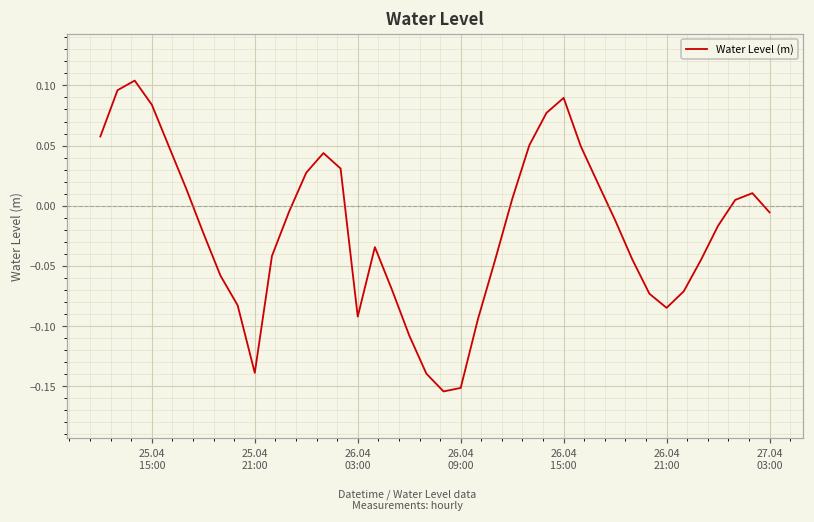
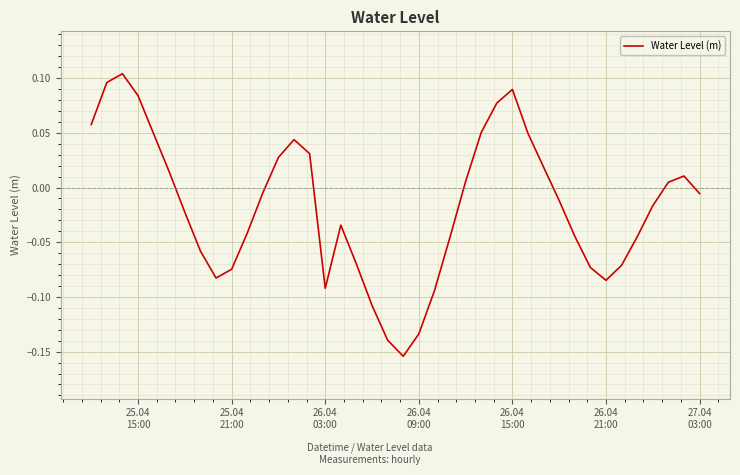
  {
    "25.04 15:00": 0.084,
-   "25.04 21:00": -0.139,
+   "25.04 21:00": -0.075,
    "26.04 03:00": -0.092,
-   "26.04 09:00": -0.151,
+   "26.04 09:00": -0.134,
    "26.04 15:00": 0.090,
    "26.04 21:00": -0.085,
    "27.04 03:00": -0.005
  }
